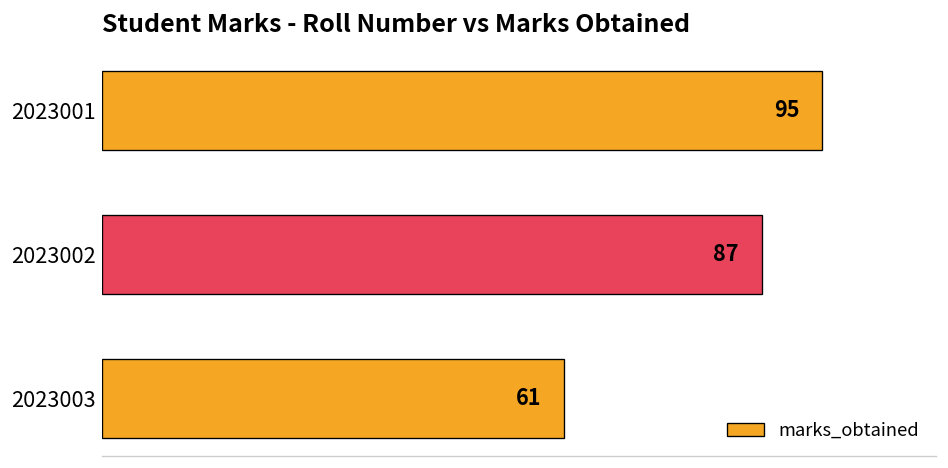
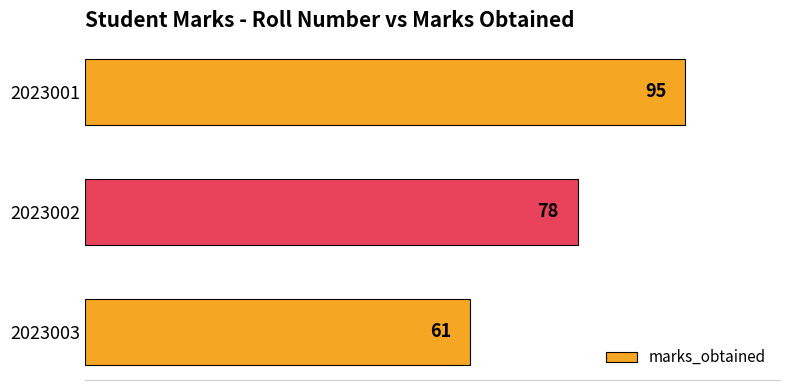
  {
    "2023001": 95,
-   "2023002": 87,
+   "2023002": 78,
    "2023003": 61
  }
